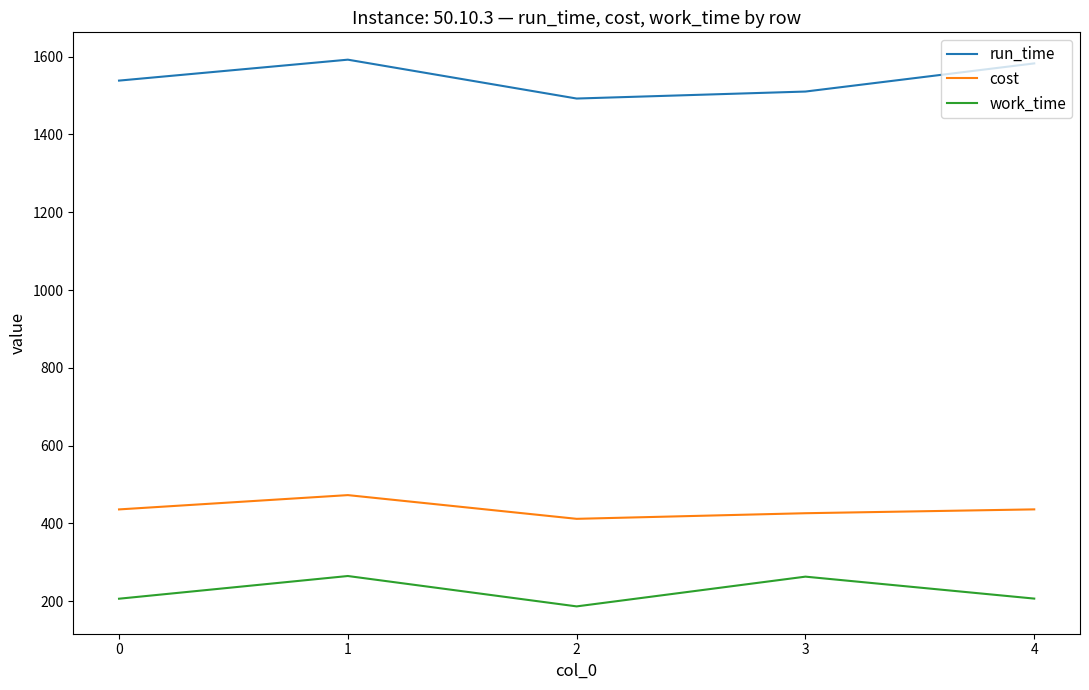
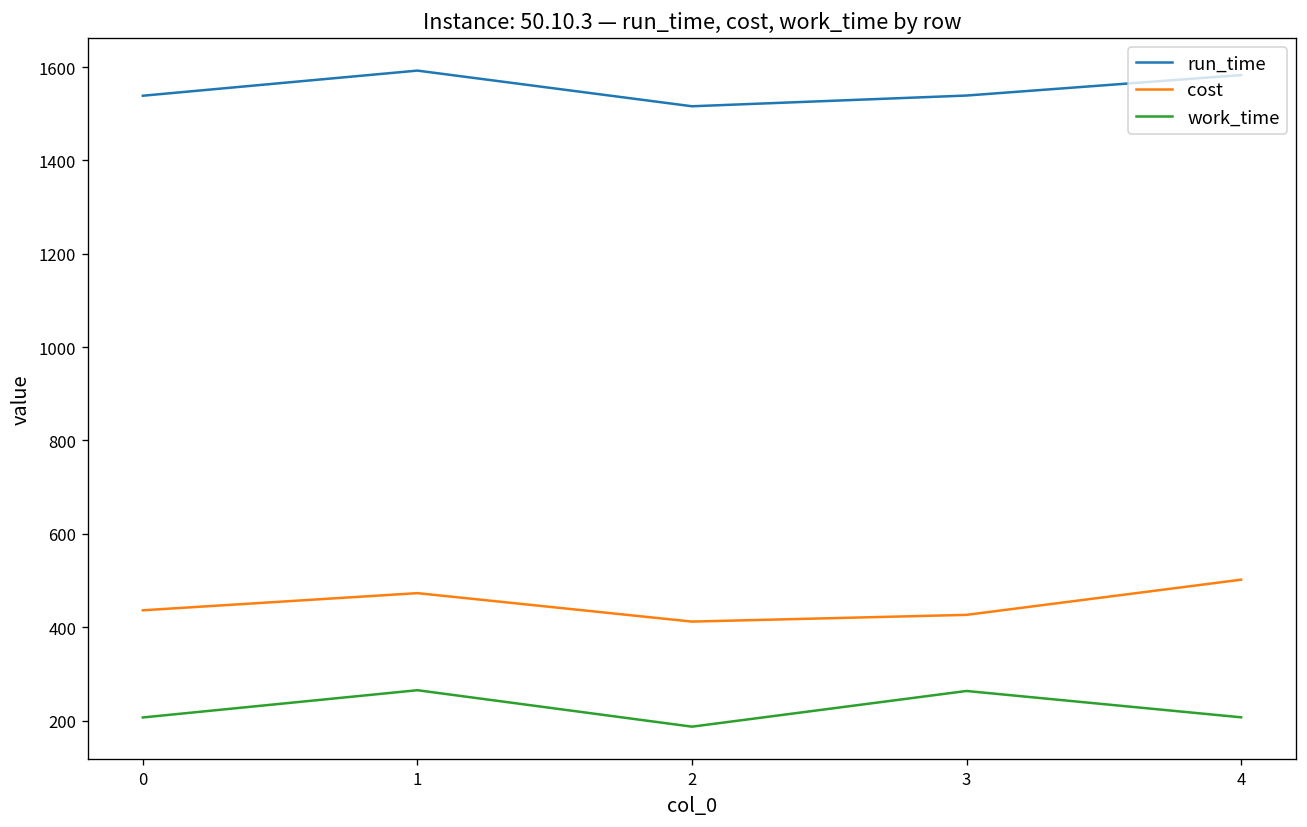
  {
    "run_time": {
      "0": 1540,
      "1": 1590,
-     "2": 1490,
-     "3": 1510
+     "2": 1520,
+     "3": 1540
    },
    "cost": {
      "0": 440,
      "1": 470,
      "2": 410,
      "3": 430,
-     "4": 440
+     "4": 500
    },
    "work_time": {
      "0": 210,
      "1": 260,
      "2": 190,
      "3": 260,
      "4": 210
    }
  }
